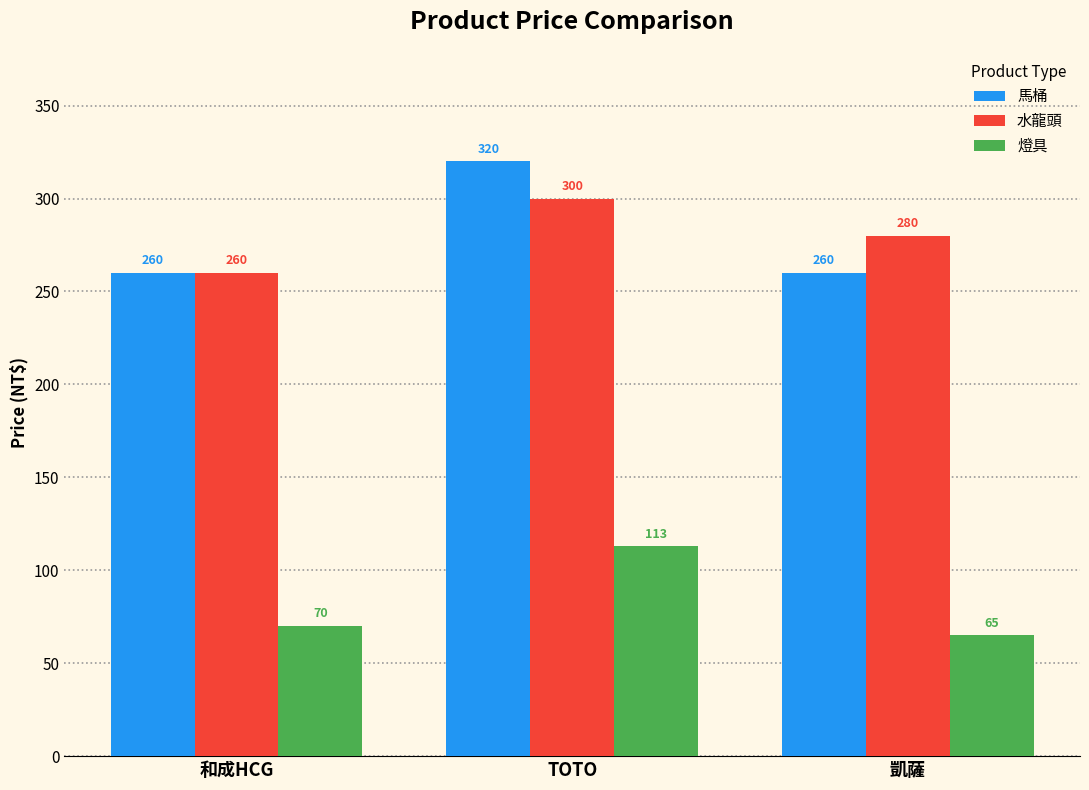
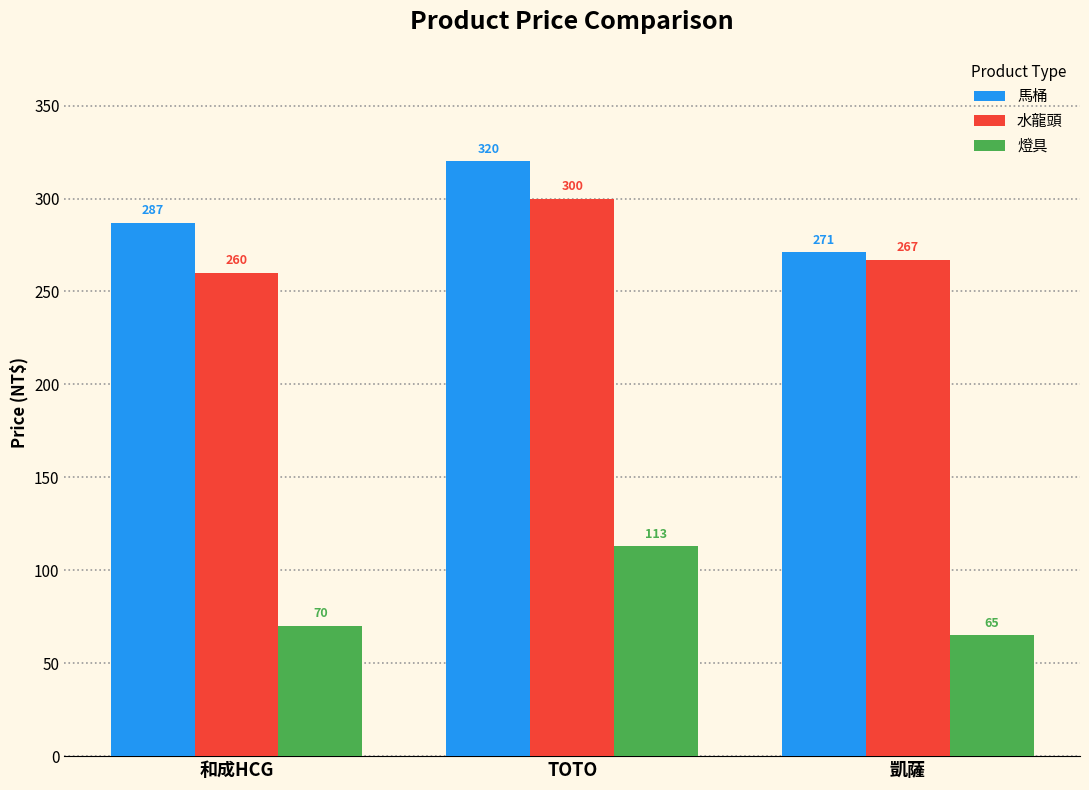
  {
    "馬桶": {
-     "和成HCG": 260,
+     "和成HCG": 287,
      "TOTO": 320,
-     "凱薩": 260
+     "凱薩": 271
    },
    "水龍頭": {
      "和成HCG": 260,
      "TOTO": 300,
-     "凱薩": 280
+     "凱薩": 267
    },
    "燈具": {
      "和成HCG": 70,
      "TOTO": 113,
      "凱薩": 65
    }
  }
